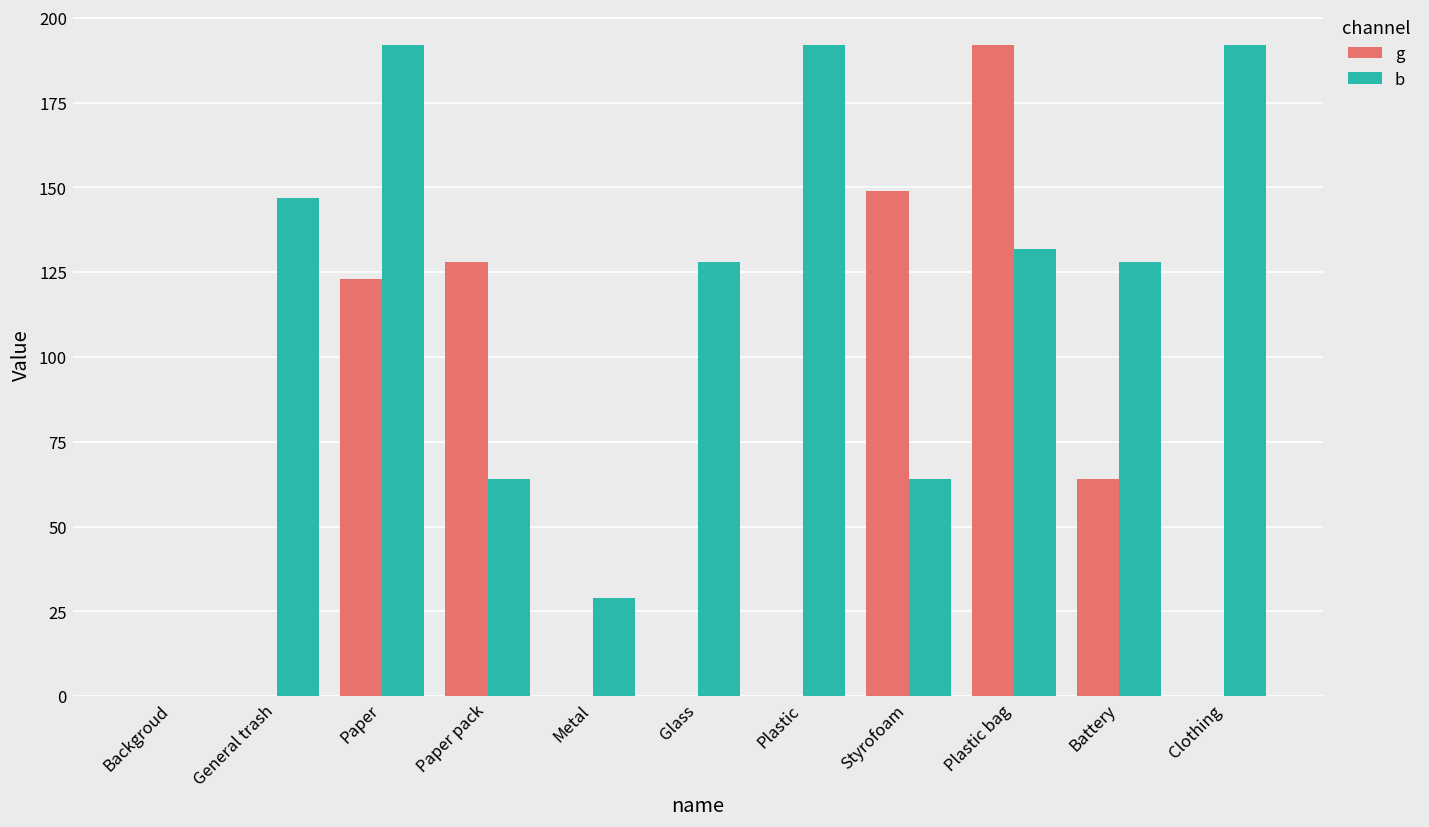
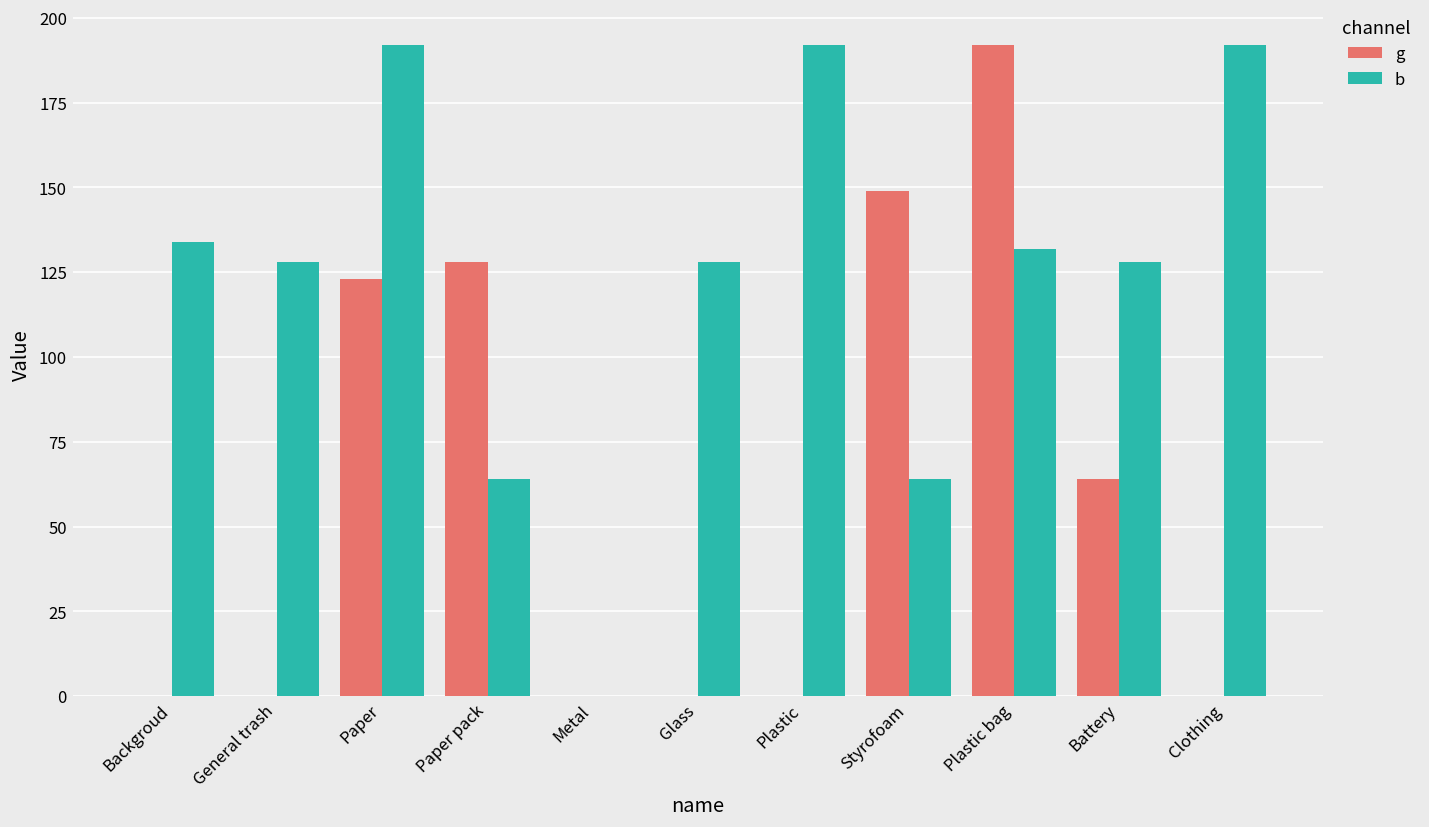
  {
    "g": {
      "Backgroud": 0,
      "General trash": 0,
      "Paper": 123,
      "Paper pack": 128,
      "Metal": 0,
      "Glass": 0,
      "Plastic": 0,
      "Styrofoam": 149,
      "Plastic bag": 192,
      "Battery": 64,
      "Clothing": 0
    },
    "b": {
-     "Backgroud": 0,
-     "General trash": 147,
+     "Backgroud": 134,
+     "General trash": 128,
      "Paper": 192,
      "Paper pack": 64,
-     "Metal": 29,
+     "Metal": 0,
      "Glass": 128,
      "Plastic": 192,
      "Styrofoam": 64,
      "Plastic bag": 132,
      "Battery": 128,
      "Clothing": 192
    }
  }
